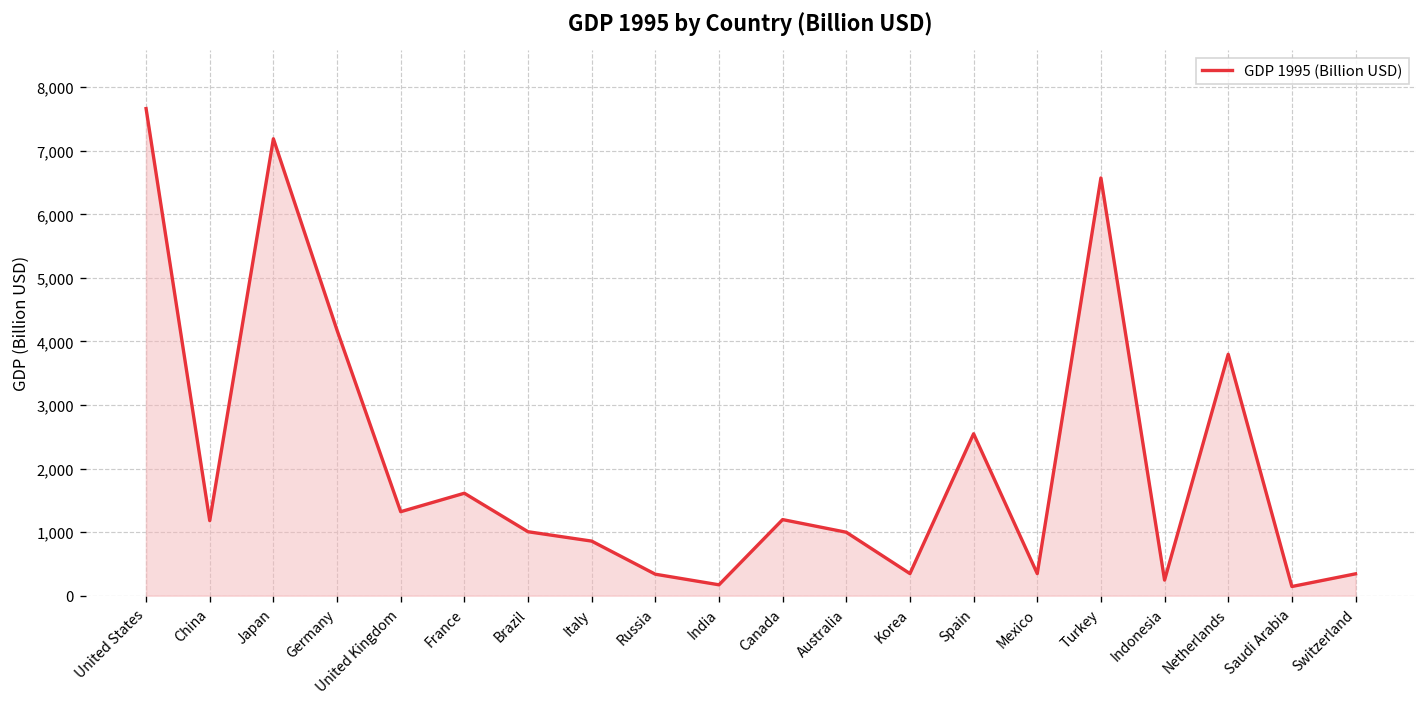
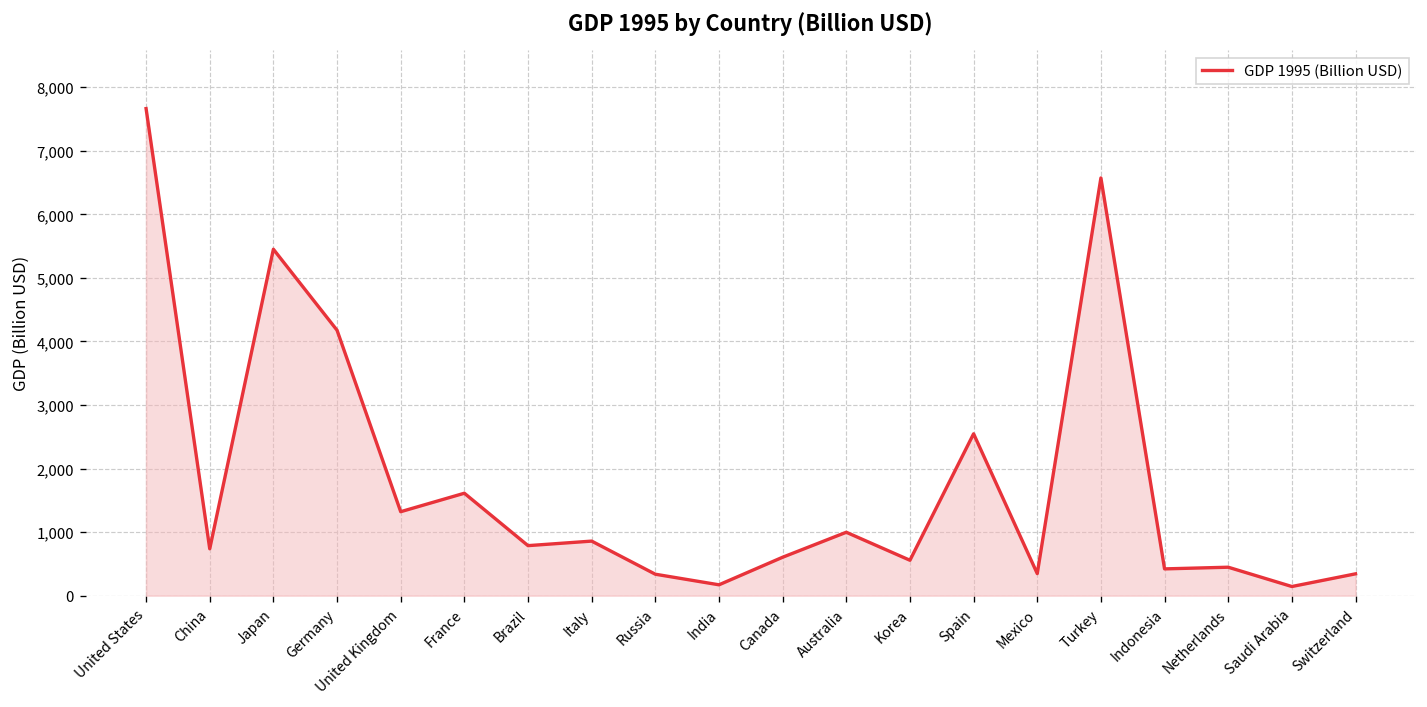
  {
    "United States": "7,700",
-   "China": "1,200",
-   "Japan": "7,200",
+   "China": "700",
+   "Japan": "5,500",
    "Germany": "4,200",
    "United Kingdom": "1,300",
    "France": "1,600",
-   "Brazil": "1,000",
+   "Brazil": "800",
    "Italy": "900",
    "Russia": "300",
    "India": "200",
-   "Canada": "1,200",
+   "Canada": "600",
    "Australia": "1,000",
-   "Korea": "300",
+   "Korea": "600",
    "Spain": "2,500",
    "Mexico": "300",
    "Turkey": "6,600",
-   "Indonesia": "200",
-   "Netherlands": "3,800",
+   "Indonesia": "400",
+   "Netherlands": "400",
    "Saudi Arabia": "100",
    "Switzerland": "300"
  }
